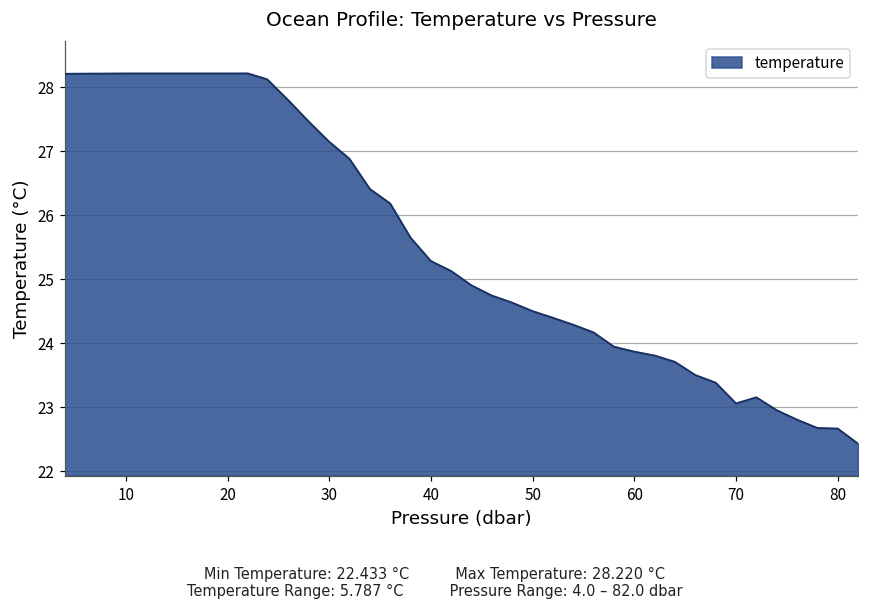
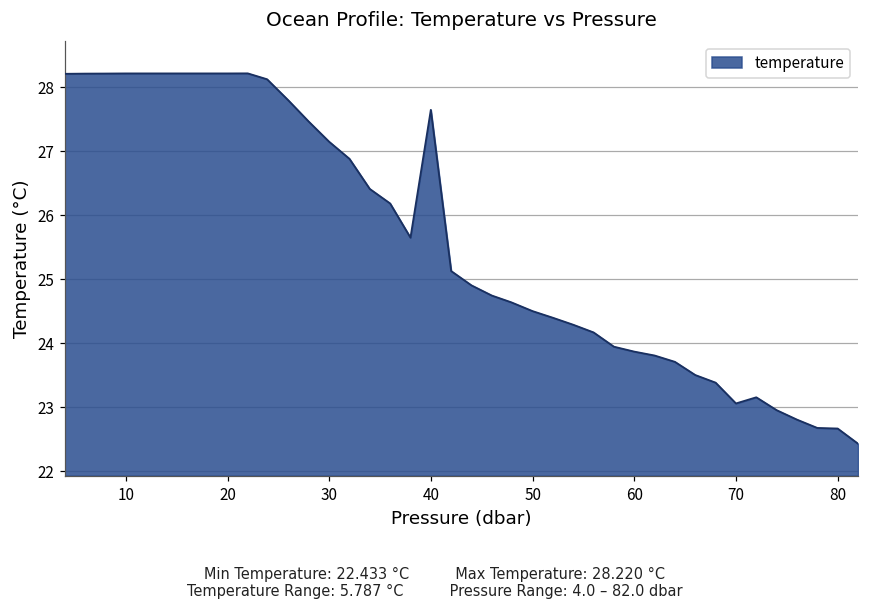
  {
    "10": 28.2,
    "30": 27.2,
-   "40": 25.3,
+   "40": 27.7,
    "50": 24.5,
    "60": 23.9,
    "70": 23.1,
    "80": 22.7
  }
